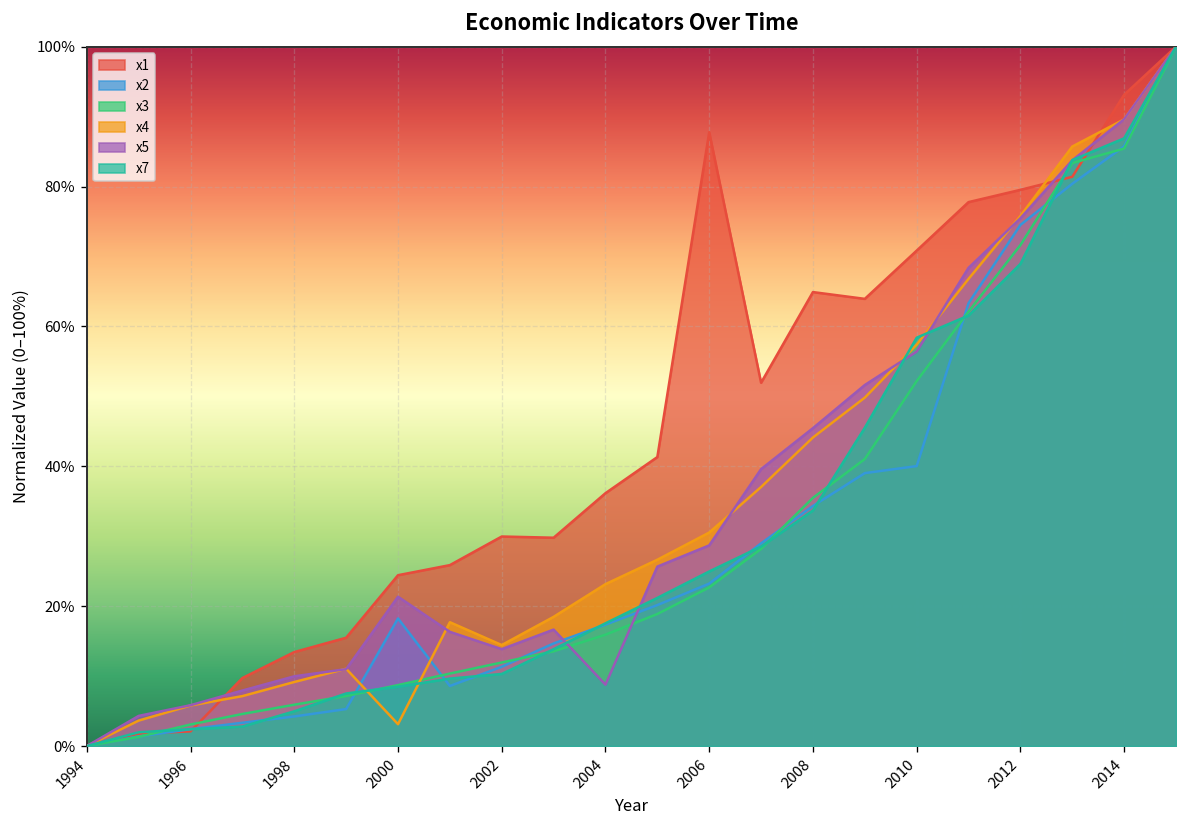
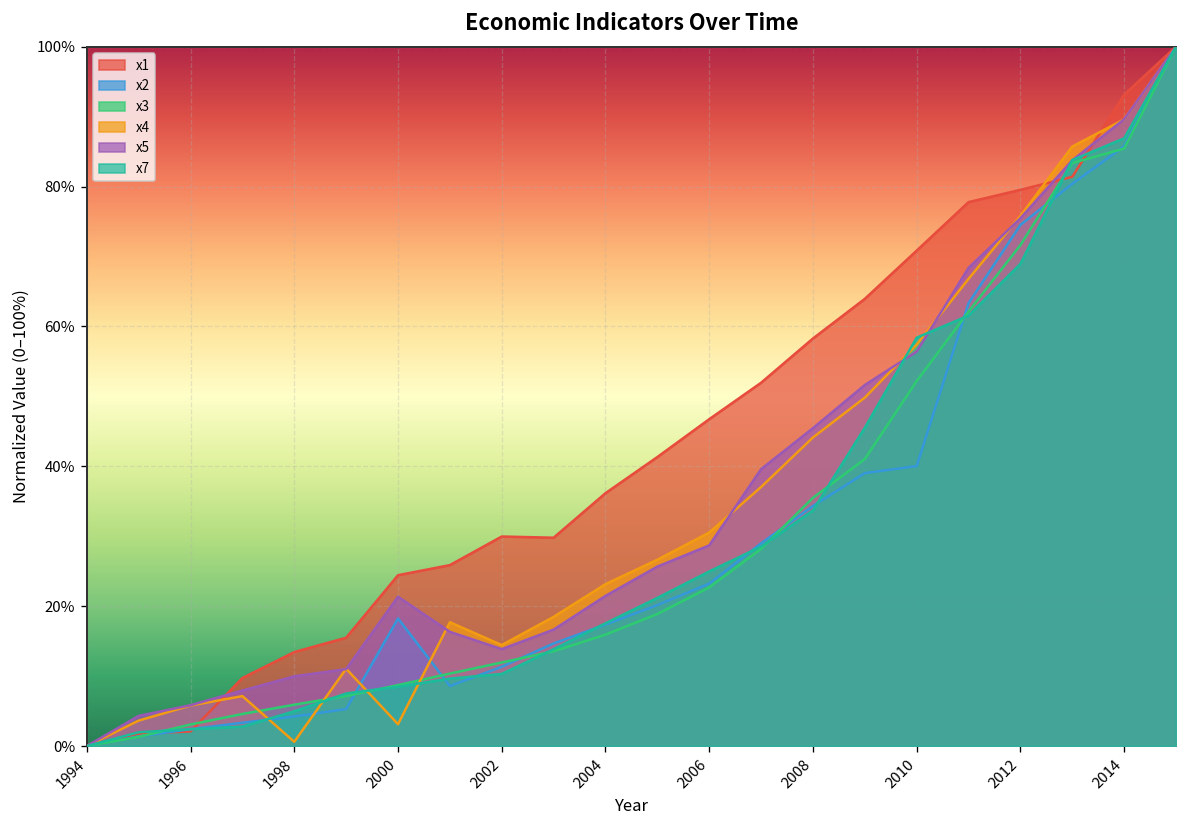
  {
    "x1": {
      "1998": "13%",
      "2000": "24%",
      "2002": "30%",
      "2004": "36%",
-     "2006": "88%",
-     "2008": "65%",
+     "2006": "47%",
+     "2008": "58%",
      "2010": "71%",
      "2012": "80%",
      "2014": "93%"
    },
    "x2": {
      "1998": "4%",
      "2000": "18%",
      "2002": "11%",
      "2006": "23%",
      "2008": "34%",
      "2010": "40%",
      "2012": "75%"
    },
    "x4": {
-     "1998": "9%",
+     "1998": "1%",
      "2000": "3%",
      "2002": "14%",
      "2004": "23%",
      "2006": "31%",
      "2008": "44%",
      "2010": "57%"
    },
    "x5": {
      "1998": "10%",
      "2000": "21%",
      "2002": "14%",
-     "2004": "9%",
+     "2004": "21%",
      "2006": "29%",
      "2008": "45%",
      "2010": "56%"
    }
  }
